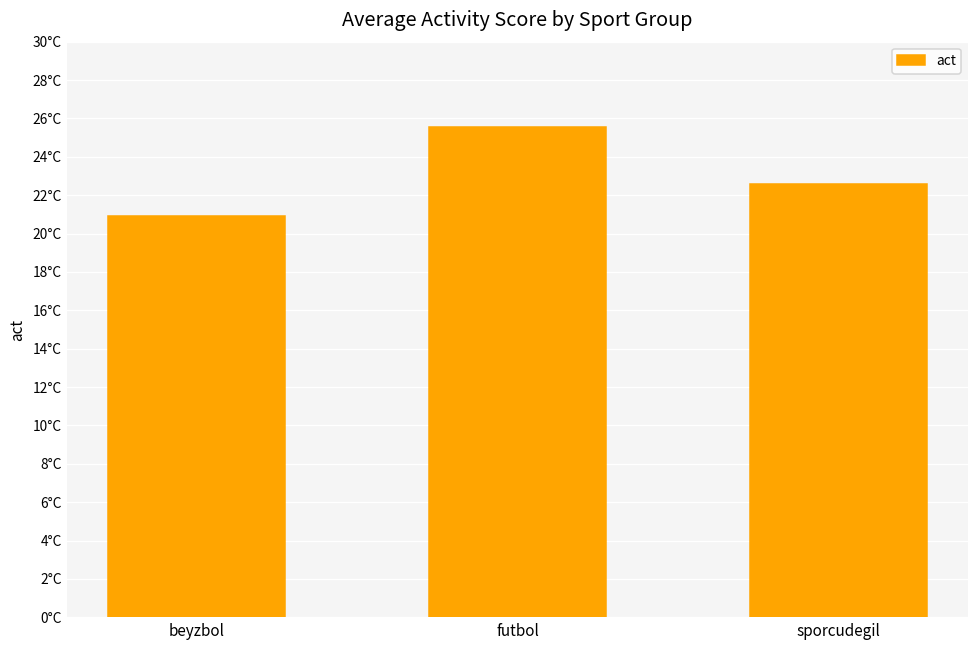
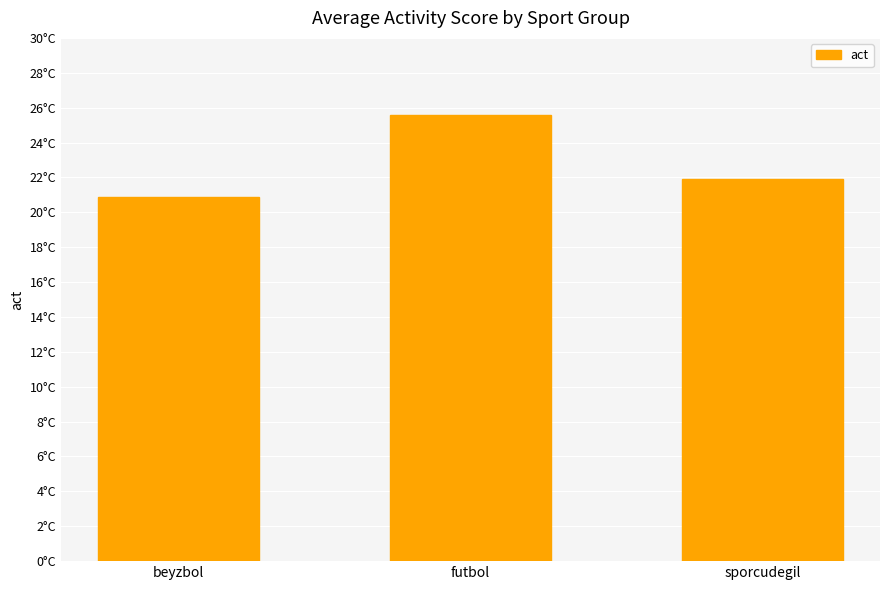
  {
    "beyzbol": "20.9°C",
    "futbol": "25.6°C",
-   "sporcudegil": "22.6°C"
+   "sporcudegil": "21.9°C"
  }
